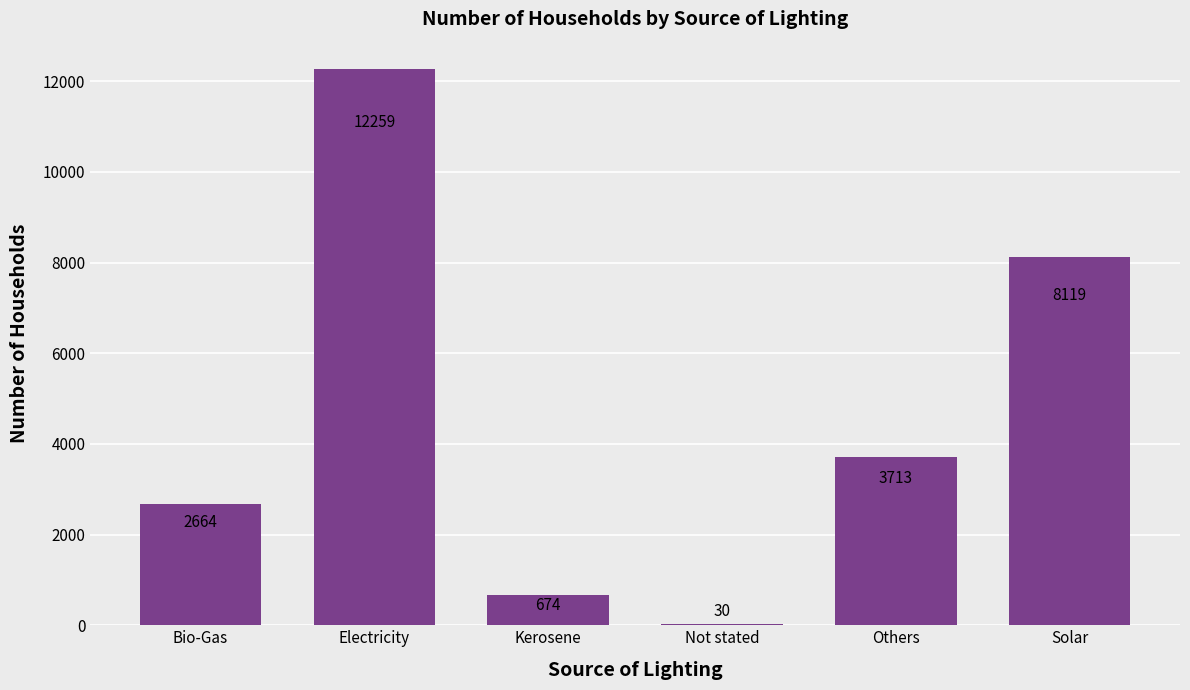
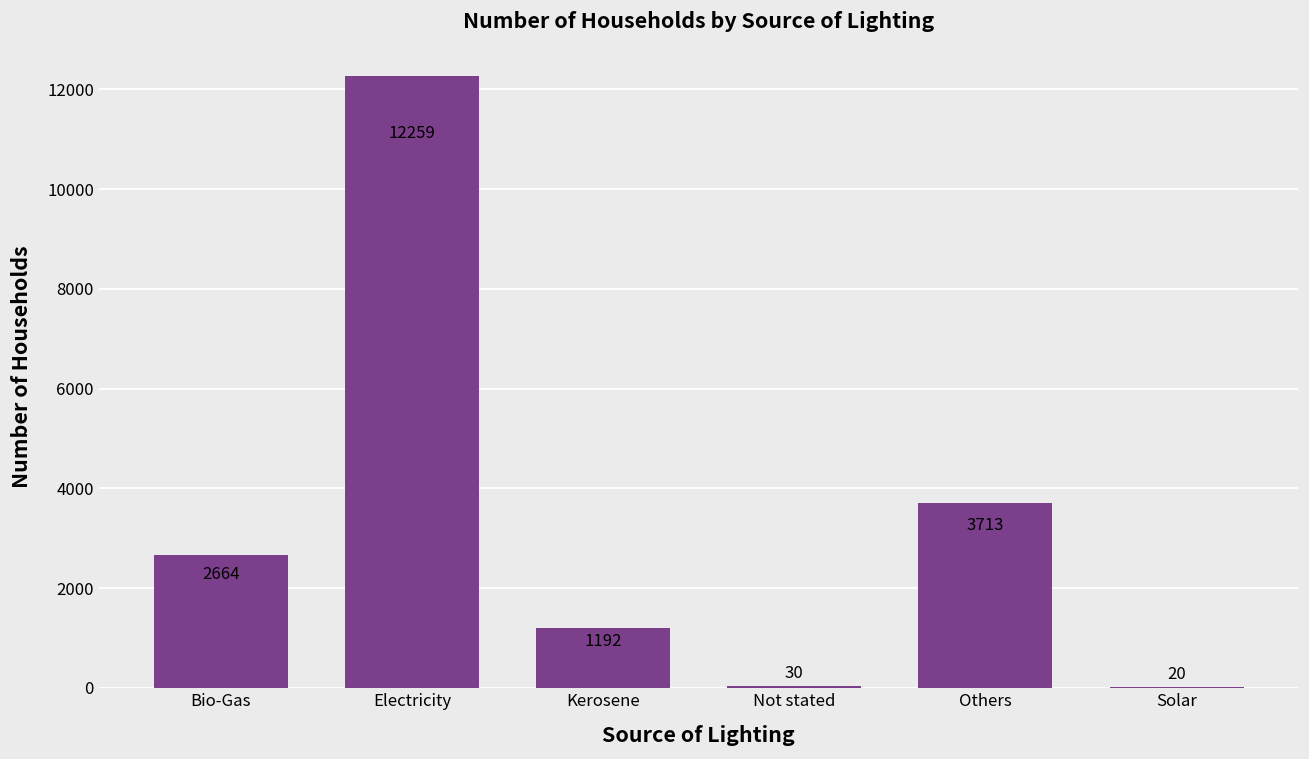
  {
    "Bio-Gas": 2664,
    "Electricity": 12259,
-   "Kerosene": 674,
+   "Kerosene": 1192,
    "Not stated": 30,
    "Others": 3713,
-   "Solar": 8119
+   "Solar": 20
  }
